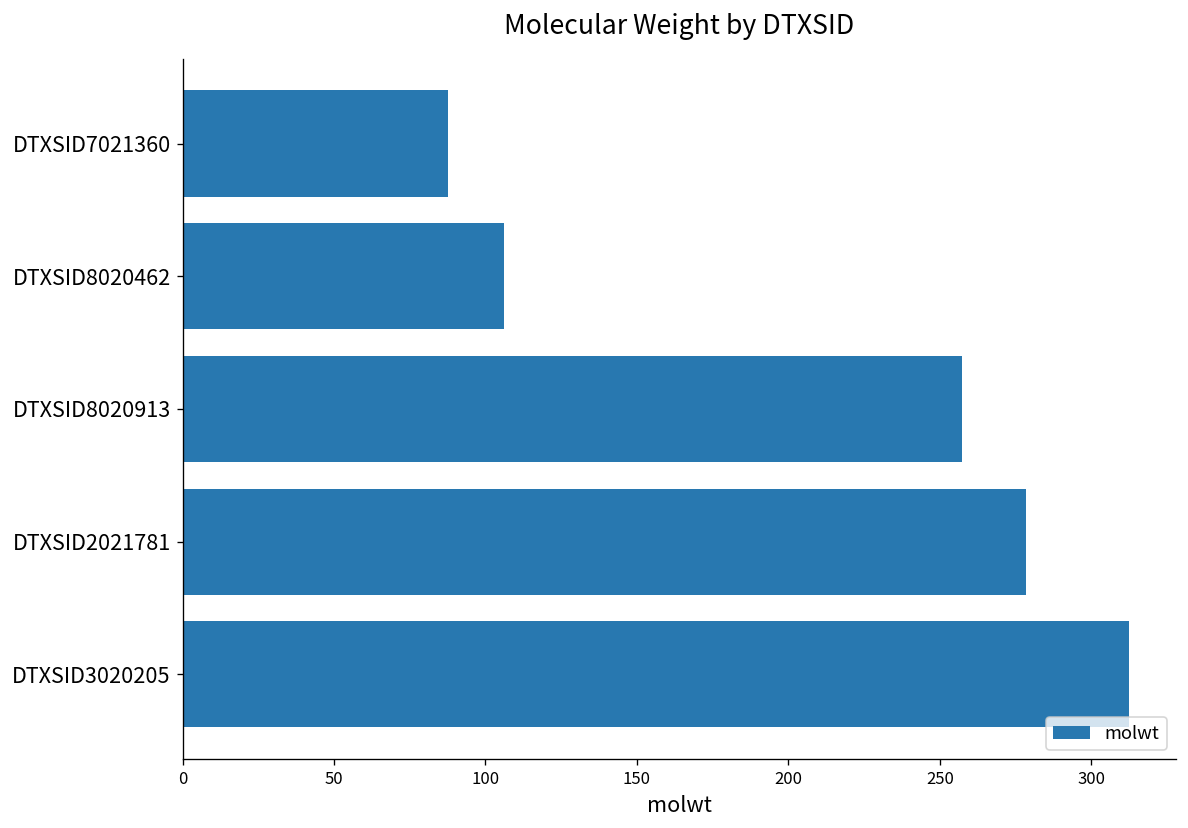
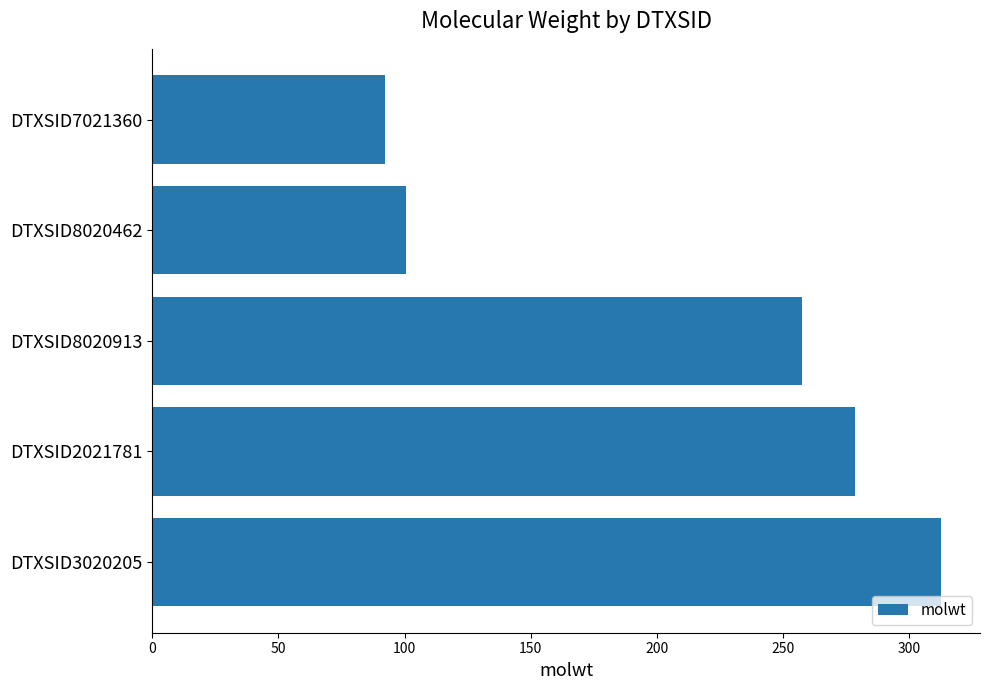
  {
-   "DTXSID7021360": 88,
-   "DTXSID8020462": 106,
+   "DTXSID7021360": 92,
+   "DTXSID8020462": 101,
    "DTXSID8020913": 257,
    "DTXSID2021781": 278,
    "DTXSID3020205": 312
  }
